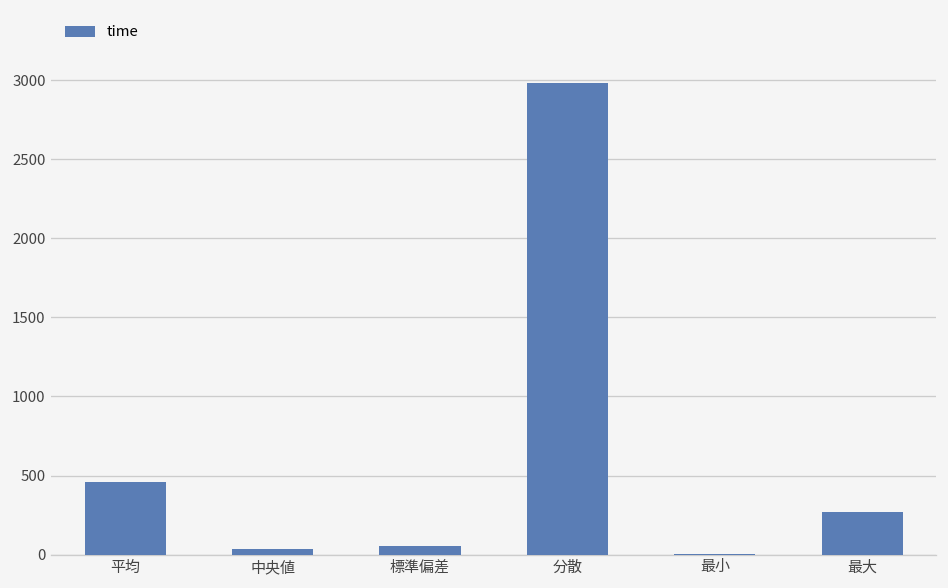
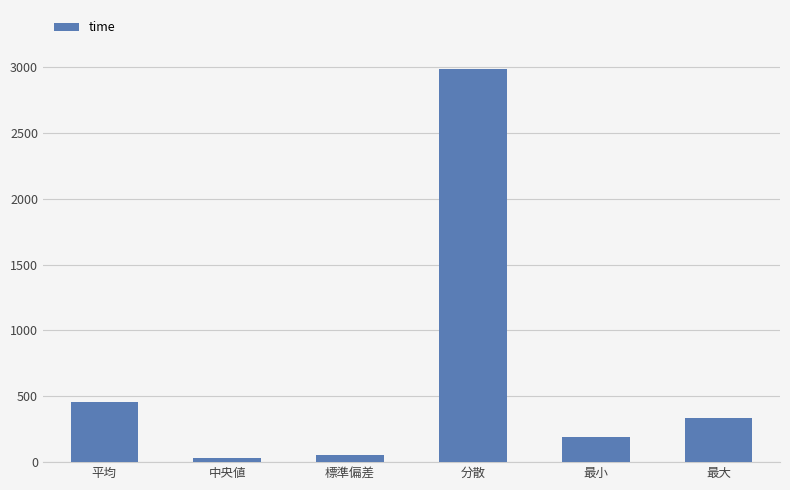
  {
    "平均": 460,
    "中央値": 30,
    "標準偏差": 50,
    "分散": 2980,
-   "最小": 10,
-   "最大": 270
+   "最小": 190,
+   "最大": 340
  }
